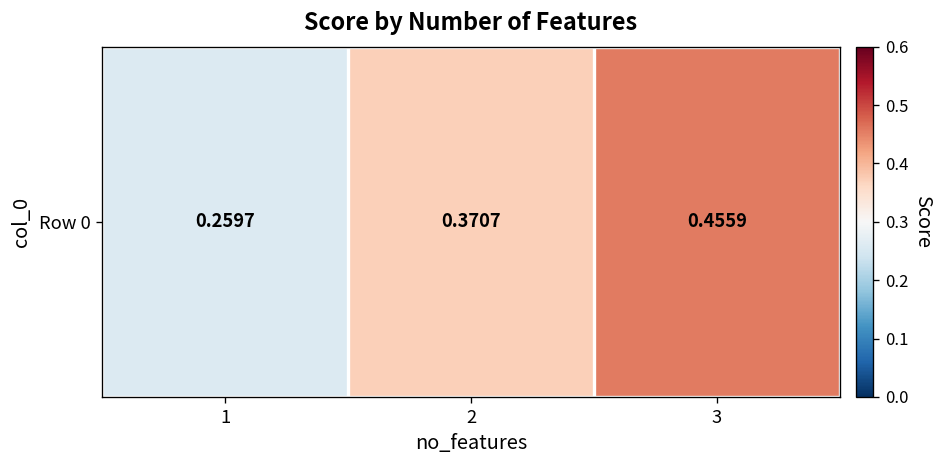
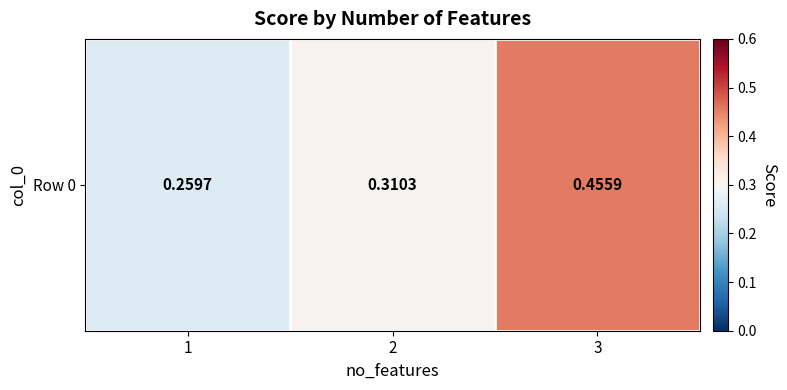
  {
    "Row 0": {
      "1": 0.2597,
-     "2": 0.3707,
+     "2": 0.3103,
      "3": 0.4559
    }
  }
